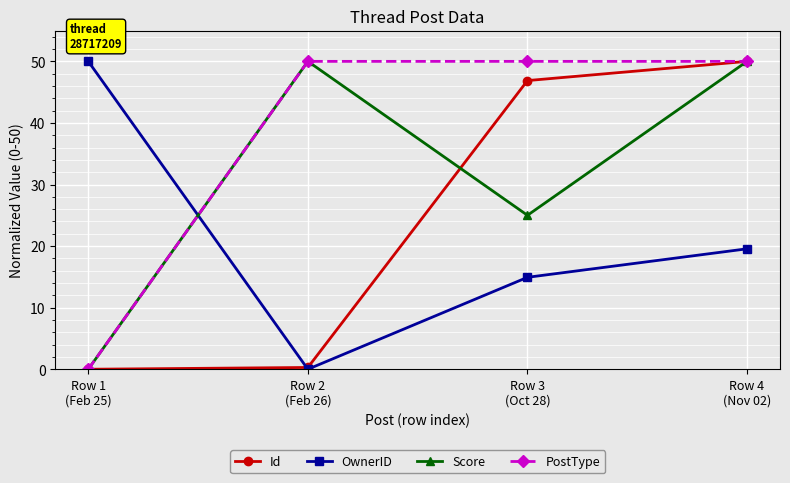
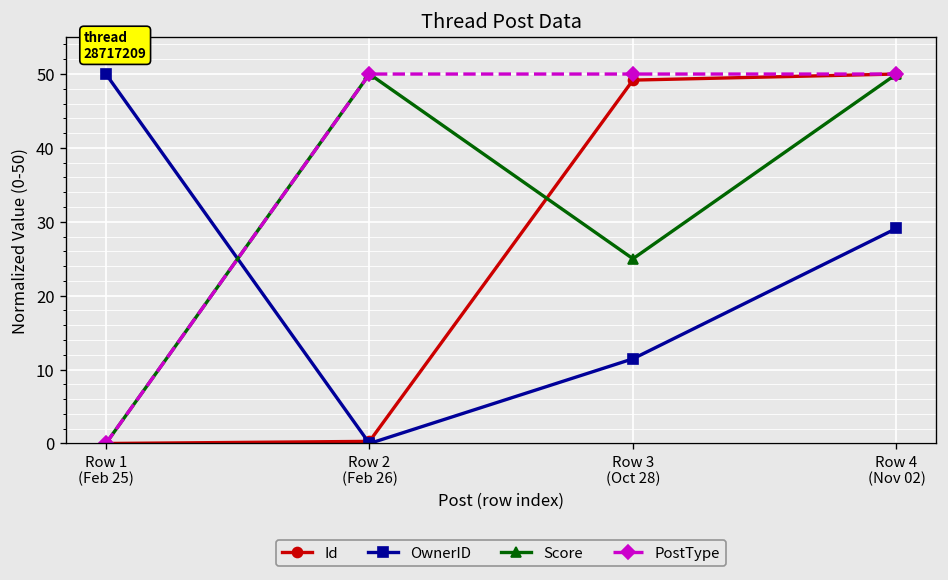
  {
    "Id": {
-     "Row 3 (Oct 28)": 47
+     "Row 3 (Oct 28)": 49
    },
    "OwnerID": {
-     "Row 3 (Oct 28)": 15,
-     "Row 4 (Nov 02)": 20
+     "Row 3 (Oct 28)": 11,
+     "Row 4 (Nov 02)": 29
    },
    "Score": {
      "Row 3 (Oct 28)": 25
    },
    "PostType": {
      "Row 3 (Oct 28)": 50
    }
  }
